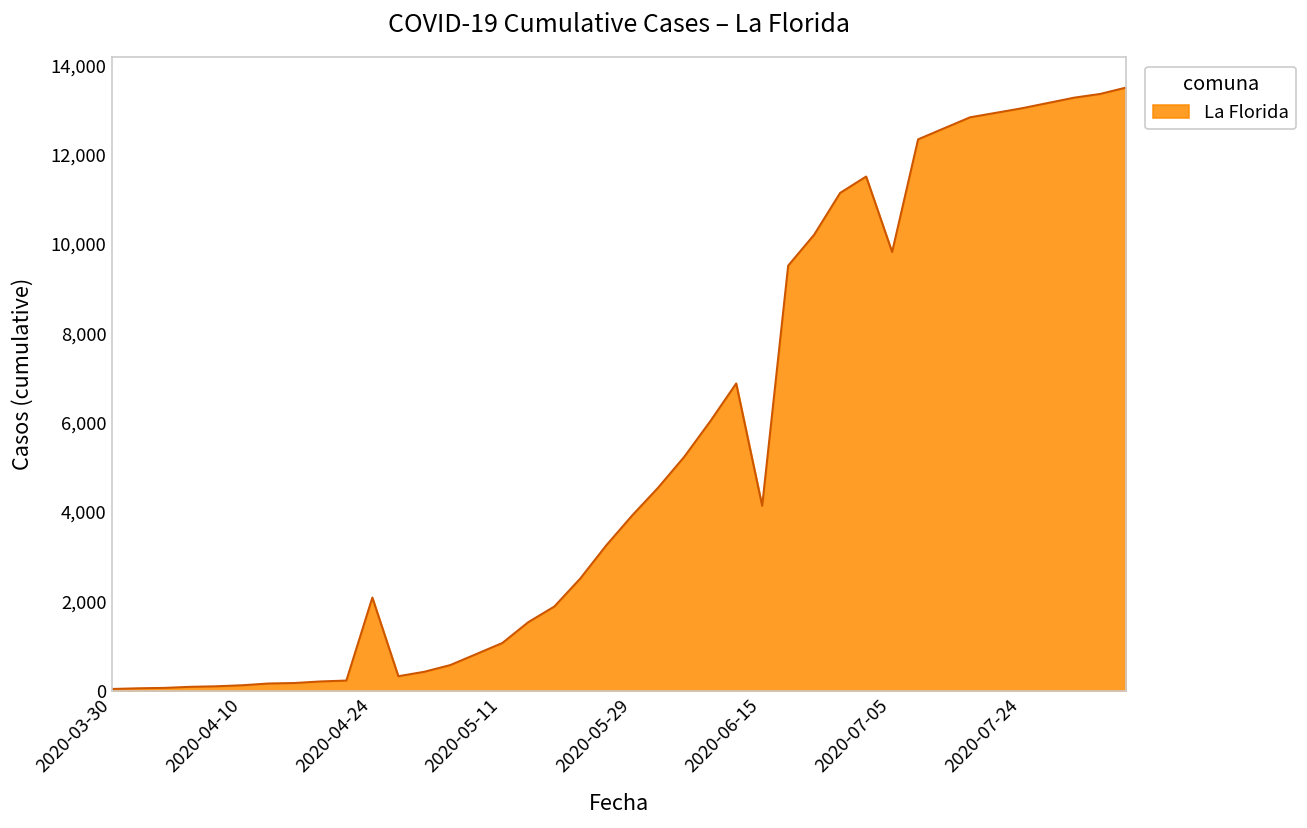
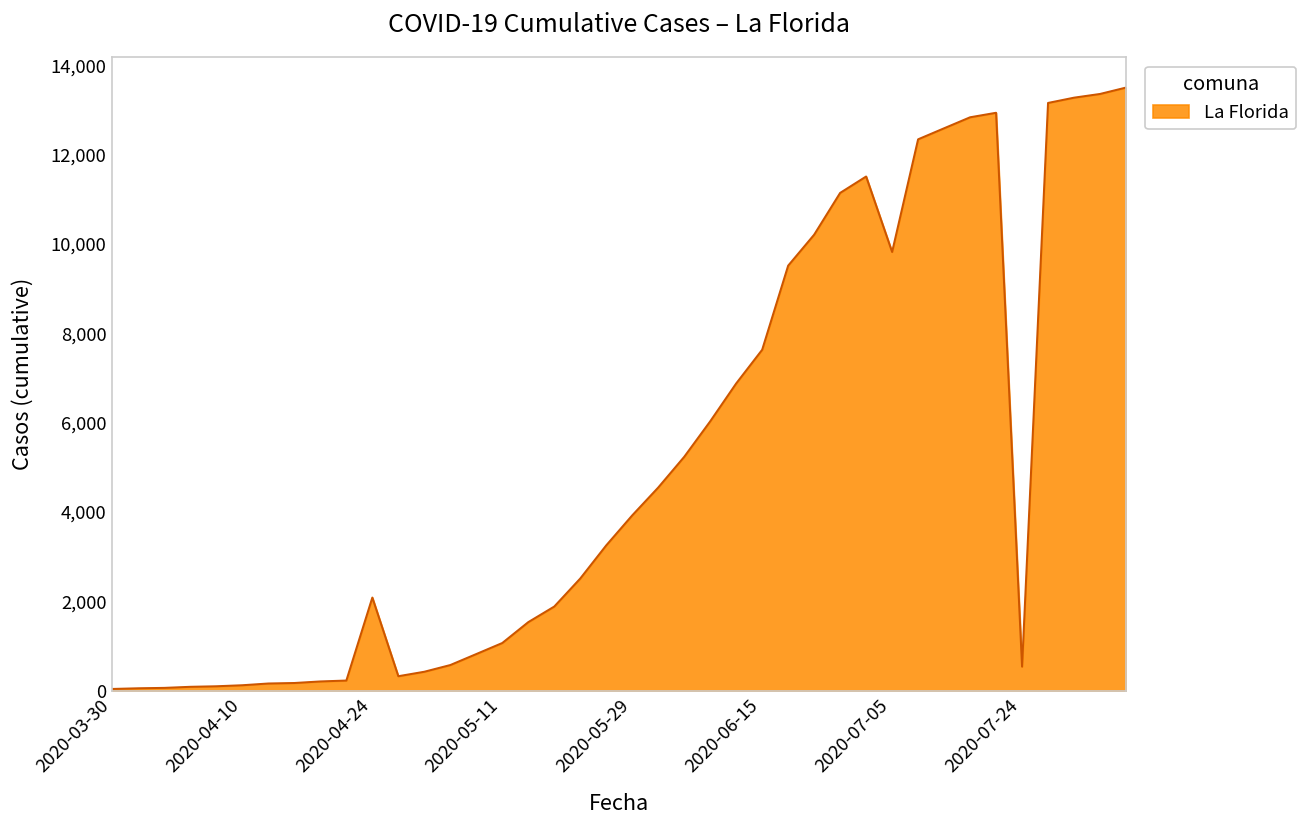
  {
    "2020-03-30": "0",
    "2020-04-10": "100",
    "2020-04-24": "2,100",
    "2020-05-11": "1,100",
    "2020-05-29": "3,900",
-   "2020-06-15": "4,100",
+   "2020-06-15": "7,600",
    "2020-07-05": "9,800",
-   "2020-07-24": "13,000"
+   "2020-07-24": "500"
  }
